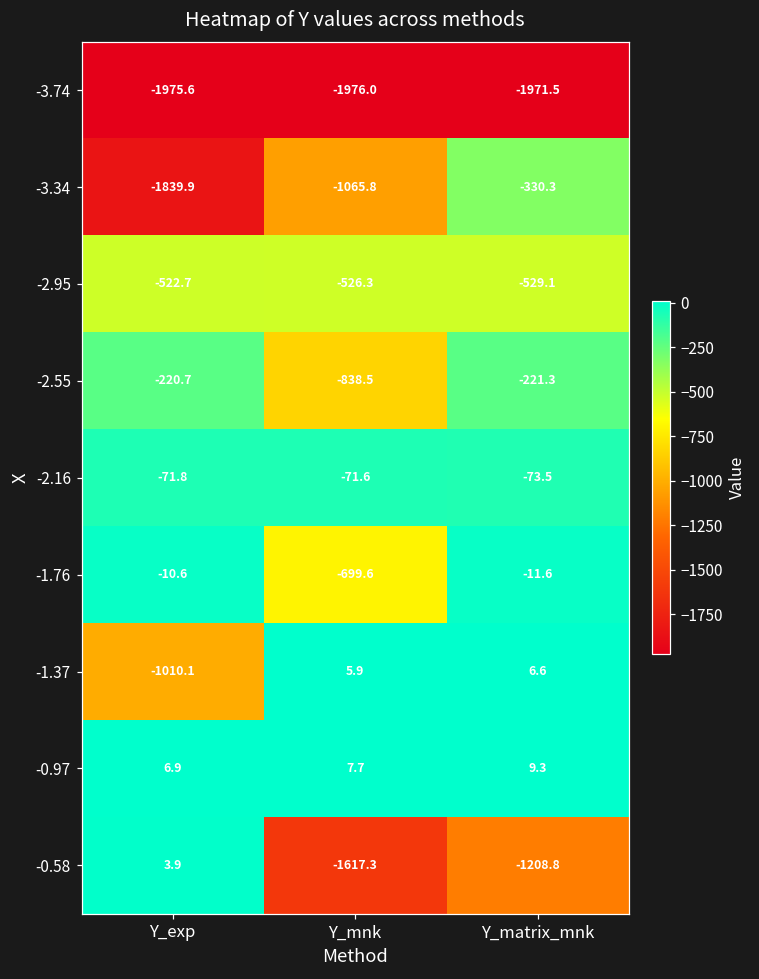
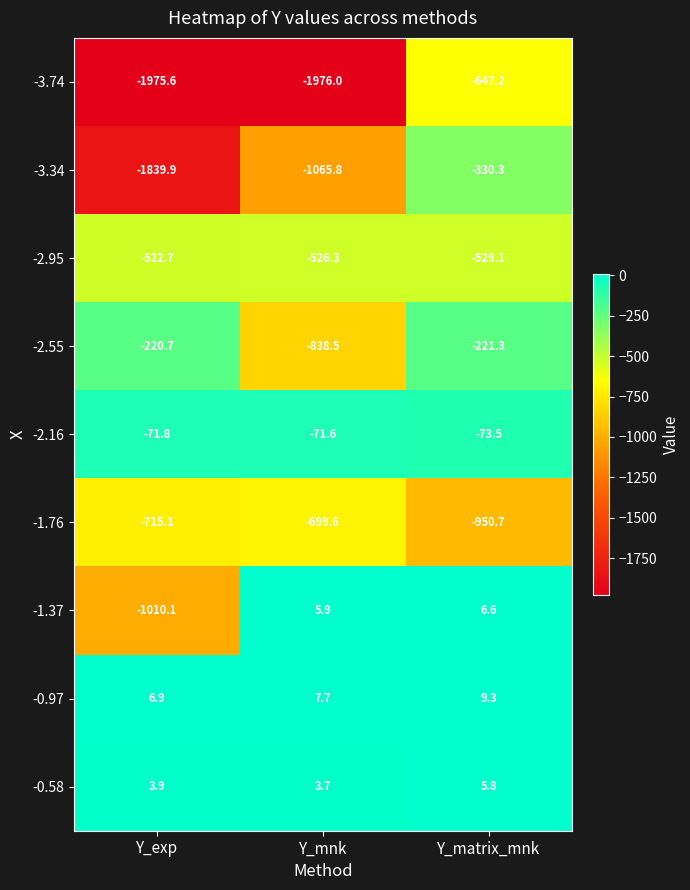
  {
    "-3.74": {
      "Y_exp": -1975.6,
      "Y_mnk": -1976.0,
-     "Y_matrix_mnk": -1971.5
+     "Y_matrix_mnk": -647.2
    },
    "-3.34": {
      "Y_exp": -1839.9,
      "Y_mnk": -1065.8,
      "Y_matrix_mnk": -330.3
    },
    "-2.95": {
      "Y_exp": -522.7,
      "Y_mnk": -526.3,
      "Y_matrix_mnk": -529.1
    },
    "-2.55": {
      "Y_exp": -220.7,
      "Y_mnk": -838.5,
      "Y_matrix_mnk": -221.3
    },
    "-2.16": {
      "Y_exp": -71.8,
      "Y_mnk": -71.6,
      "Y_matrix_mnk": -73.5
    },
    "-1.76": {
-     "Y_exp": -10.6,
+     "Y_exp": -715.1,
      "Y_mnk": -699.6,
-     "Y_matrix_mnk": -11.6
+     "Y_matrix_mnk": -950.7
    },
    "-1.37": {
      "Y_exp": -1010.1,
      "Y_mnk": 5.9,
      "Y_matrix_mnk": 6.6
    },
    "-0.97": {
      "Y_exp": 6.9,
      "Y_mnk": 7.7,
      "Y_matrix_mnk": 9.3
    },
    "-0.58": {
      "Y_exp": 3.9,
-     "Y_mnk": -1617.3,
-     "Y_matrix_mnk": -1208.8
+     "Y_mnk": 3.7,
+     "Y_matrix_mnk": 5.8
    }
  }
